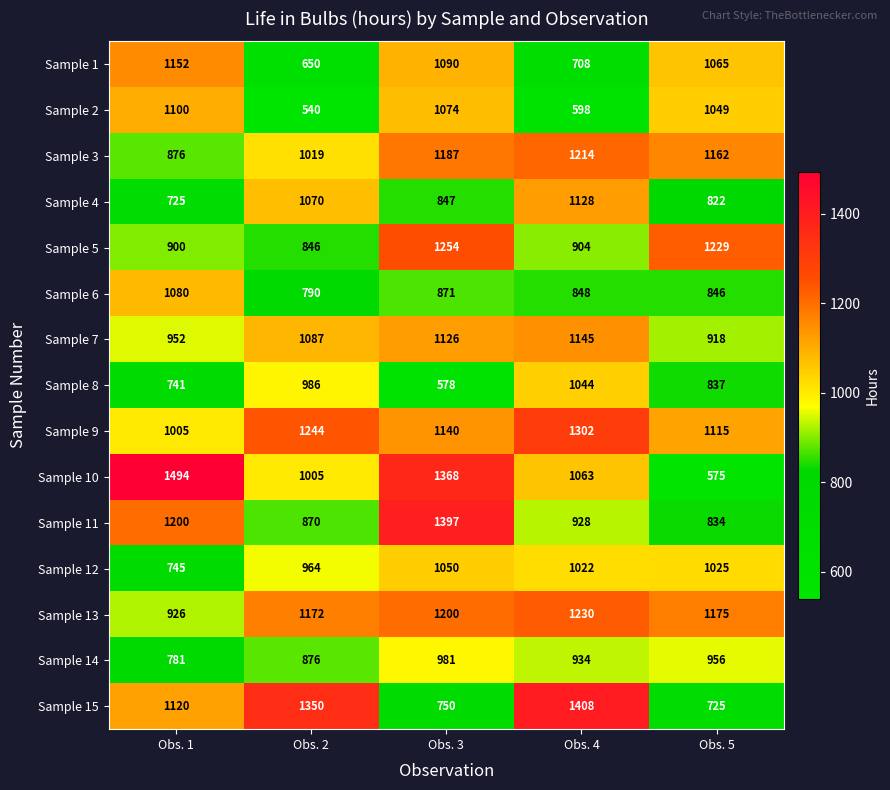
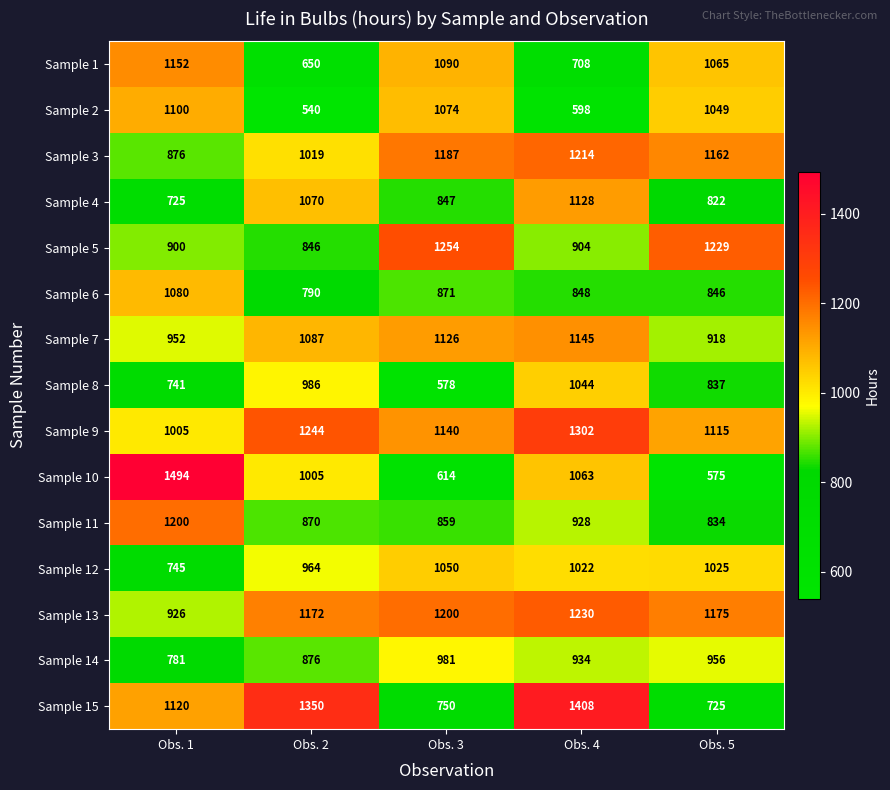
  {
    "Sample 1": {
      "Obs. 1": 1152,
      "Obs. 2": 650,
      "Obs. 3": 1090,
      "Obs. 4": 708,
      "Obs. 5": 1065
    },
    "Sample 2": {
      "Obs. 1": 1100,
      "Obs. 2": 540,
      "Obs. 3": 1074,
      "Obs. 4": 598,
      "Obs. 5": 1049
    },
    "Sample 3": {
      "Obs. 1": 876,
      "Obs. 2": 1019,
      "Obs. 3": 1187,
      "Obs. 4": 1214,
      "Obs. 5": 1162
    },
    "Sample 4": {
      "Obs. 1": 725,
      "Obs. 2": 1070,
      "Obs. 3": 847,
      "Obs. 4": 1128,
      "Obs. 5": 822
    },
    "Sample 5": {
      "Obs. 1": 900,
      "Obs. 2": 846,
      "Obs. 3": 1254,
      "Obs. 4": 904,
      "Obs. 5": 1229
    },
    "Sample 6": {
      "Obs. 1": 1080,
      "Obs. 2": 790,
      "Obs. 3": 871,
      "Obs. 4": 848,
      "Obs. 5": 846
    },
    "Sample 7": {
      "Obs. 1": 952,
      "Obs. 2": 1087,
      "Obs. 3": 1126,
      "Obs. 4": 1145,
      "Obs. 5": 918
    },
    "Sample 8": {
      "Obs. 1": 741,
      "Obs. 2": 986,
      "Obs. 3": 578,
      "Obs. 4": 1044,
      "Obs. 5": 837
    },
    "Sample 9": {
      "Obs. 1": 1005,
      "Obs. 2": 1244,
      "Obs. 3": 1140,
      "Obs. 4": 1302,
      "Obs. 5": 1115
    },
    "Sample 10": {
      "Obs. 1": 1494,
      "Obs. 2": 1005,
-     "Obs. 3": 1368,
+     "Obs. 3": 614,
      "Obs. 4": 1063,
      "Obs. 5": 575
    },
    "Sample 11": {
      "Obs. 1": 1200,
      "Obs. 2": 870,
-     "Obs. 3": 1397,
+     "Obs. 3": 859,
      "Obs. 4": 928,
      "Obs. 5": 834
    },
    "Sample 12": {
      "Obs. 1": 745,
      "Obs. 2": 964,
      "Obs. 3": 1050,
      "Obs. 4": 1022,
      "Obs. 5": 1025
    },
    "Sample 13": {
      "Obs. 1": 926,
      "Obs. 2": 1172,
      "Obs. 3": 1200,
      "Obs. 4": 1230,
      "Obs. 5": 1175
    },
    "Sample 14": {
      "Obs. 1": 781,
      "Obs. 2": 876,
      "Obs. 3": 981,
      "Obs. 4": 934,
      "Obs. 5": 956
    },
    "Sample 15": {
      "Obs. 1": 1120,
      "Obs. 2": 1350,
      "Obs. 3": 750,
      "Obs. 4": 1408,
      "Obs. 5": 725
    }
  }
